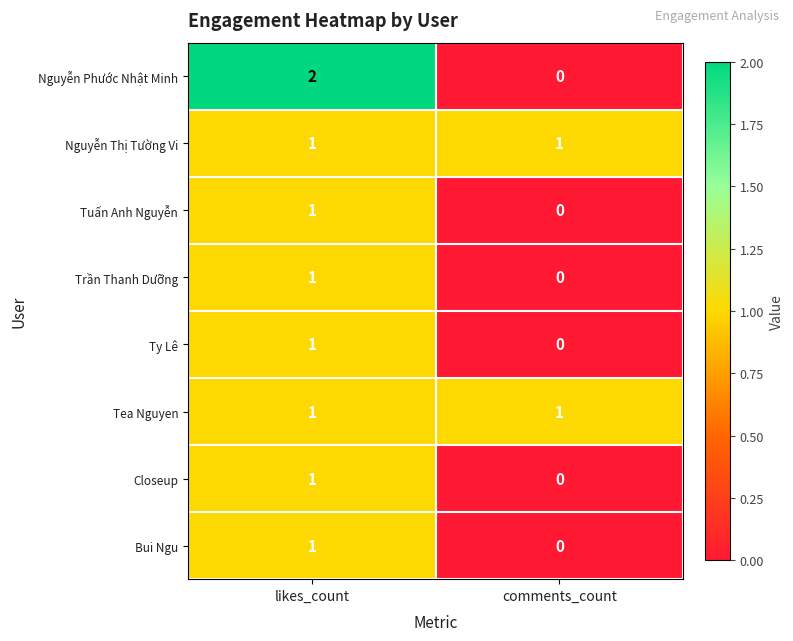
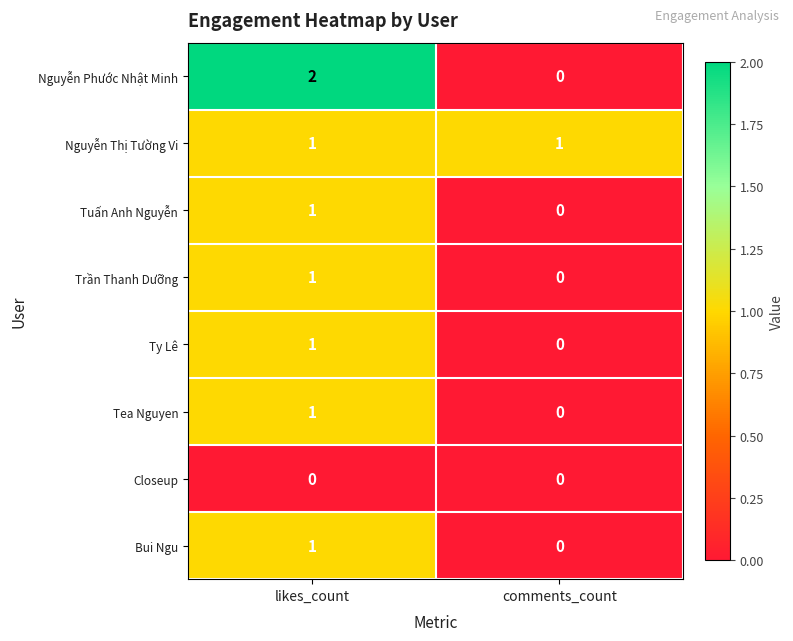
  {
    "Nguyễn Phước Nhật Minh": {
      "likes_count": 2,
      "comments_count": 0
    },
    "Nguyễn Thị Tường Vi": {
      "likes_count": 1,
      "comments_count": 1
    },
    "Tuấn Anh Nguyễn": {
      "likes_count": 1,
      "comments_count": 0
    },
    "Trần Thanh Dưỡng": {
      "likes_count": 1,
      "comments_count": 0
    },
    "Ty Lê": {
      "likes_count": 1,
      "comments_count": 0
    },
    "Tea Nguyen": {
      "likes_count": 1,
-     "comments_count": 1
+     "comments_count": 0
    },
    "Closeup": {
-     "likes_count": 1,
+     "likes_count": 0,
      "comments_count": 0
    },
    "Bui Ngu": {
      "likes_count": 1,
      "comments_count": 0
    }
  }
